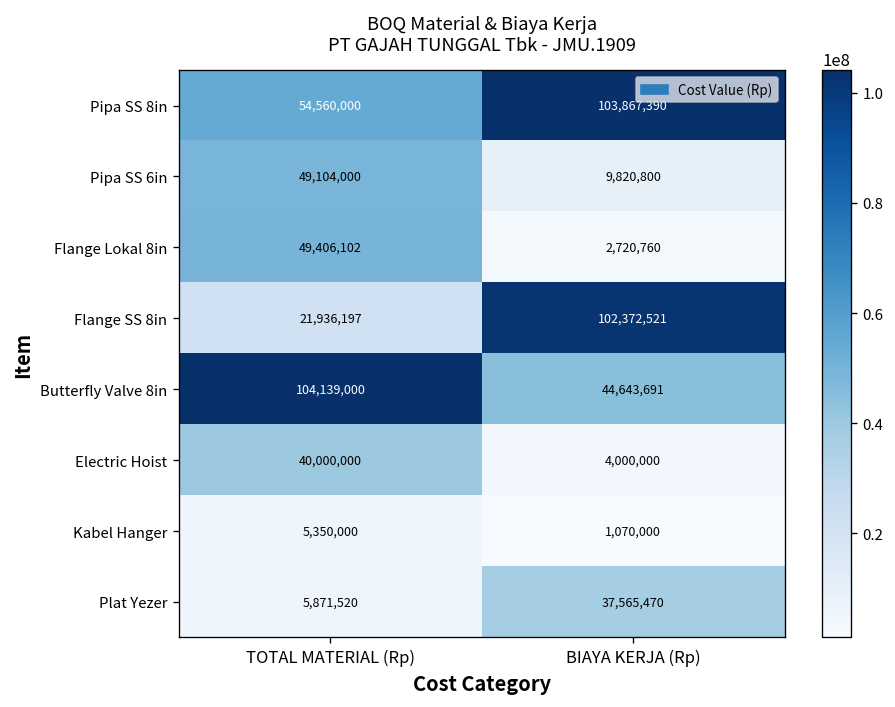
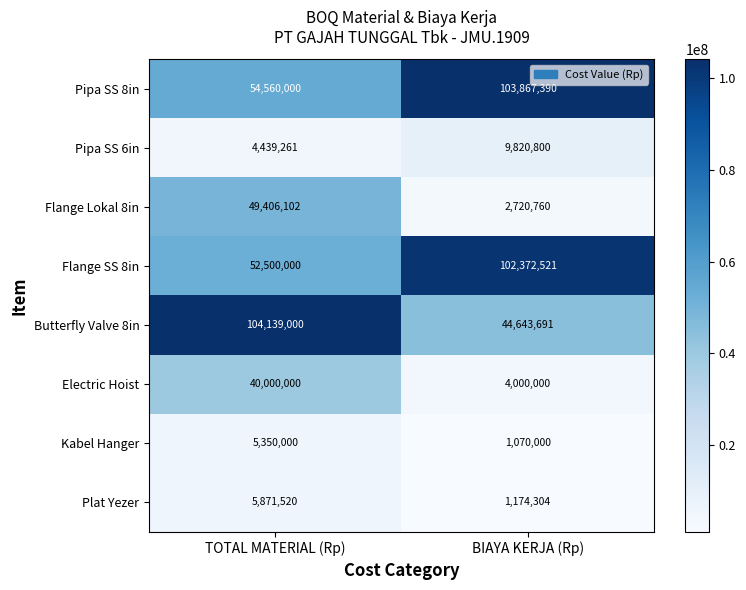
  {
    "Pipa SS 8in": {
      "TOTAL MATERIAL (Rp)": "54,560,000"
    },
    "Pipa SS 6in": {
-     "TOTAL MATERIAL (Rp)": "49,104,000",
+     "TOTAL MATERIAL (Rp)": "4,439,261",
      "BIAYA KERJA (Rp)": "9,820,800"
    },
    "Flange Lokal 8in": {
      "TOTAL MATERIAL (Rp)": "49,406,102",
      "BIAYA KERJA (Rp)": "2,720,760"
    },
    "Flange SS 8in": {
-     "TOTAL MATERIAL (Rp)": "21,936,197",
+     "TOTAL MATERIAL (Rp)": "52,500,000",
      "BIAYA KERJA (Rp)": "102,372,521"
    },
    "Butterfly Valve 8in": {
      "TOTAL MATERIAL (Rp)": "104,139,000",
      "BIAYA KERJA (Rp)": "44,643,691"
    },
    "Electric Hoist": {
      "TOTAL MATERIAL (Rp)": "40,000,000",
      "BIAYA KERJA (Rp)": "4,000,000"
    },
    "Kabel Hanger": {
      "TOTAL MATERIAL (Rp)": "5,350,000",
      "BIAYA KERJA (Rp)": "1,070,000"
    },
    "Plat Yezer": {
      "TOTAL MATERIAL (Rp)": "5,871,520",
-     "BIAYA KERJA (Rp)": "37,565,470"
+     "BIAYA KERJA (Rp)": "1,174,304"
    }
  }
